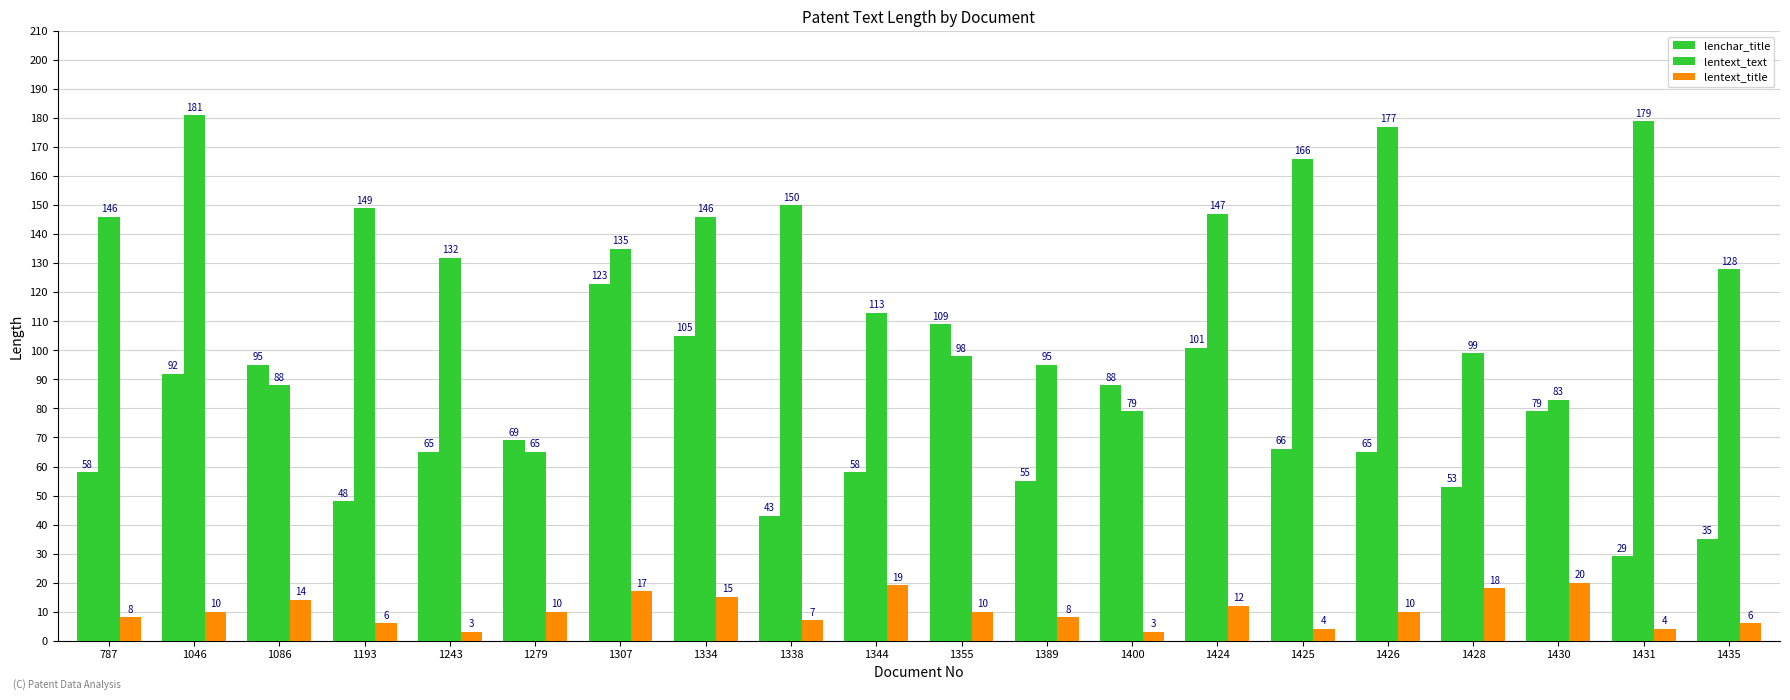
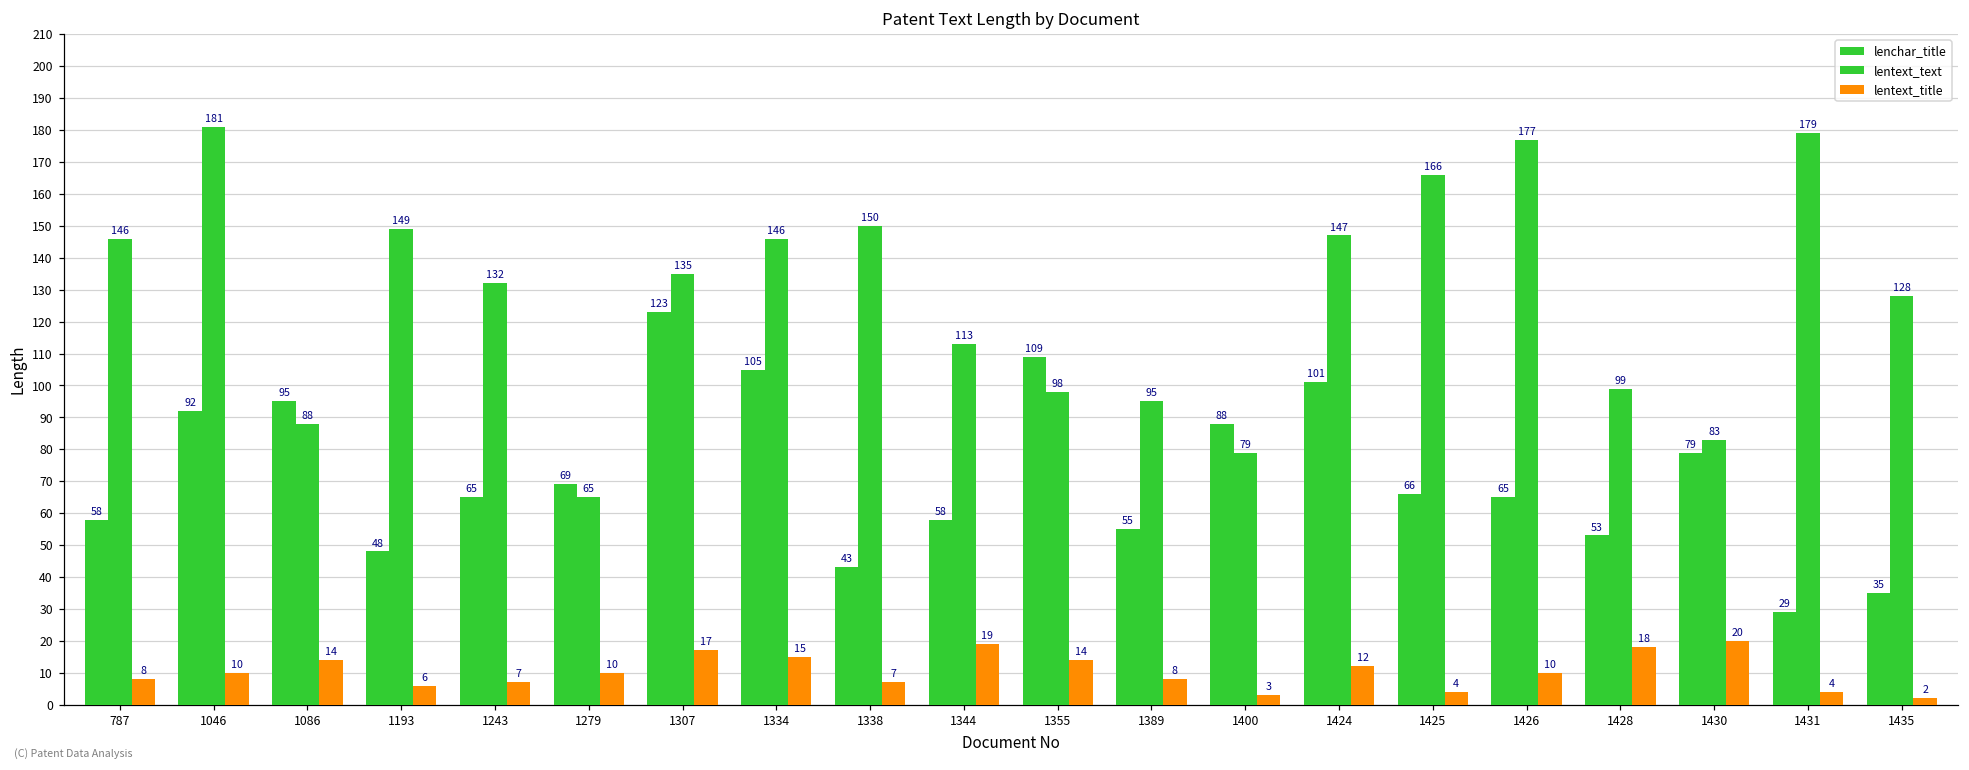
  {
    "lentext_title": {
      "787": 8,
      "1046": 10,
      "1086": 14,
      "1193": 6,
-     "1243": 3,
+     "1243": 7,
      "1279": 10,
      "1307": 17,
      "1334": 15,
      "1338": 7,
      "1344": 19,
-     "1355": 10,
+     "1355": 14,
      "1389": 8,
      "1400": 3,
      "1424": 12,
      "1425": 4,
      "1426": 10,
      "1428": 18,
      "1430": 20,
      "1431": 4,
-     "1435": 6
+     "1435": 2
    }
  }
